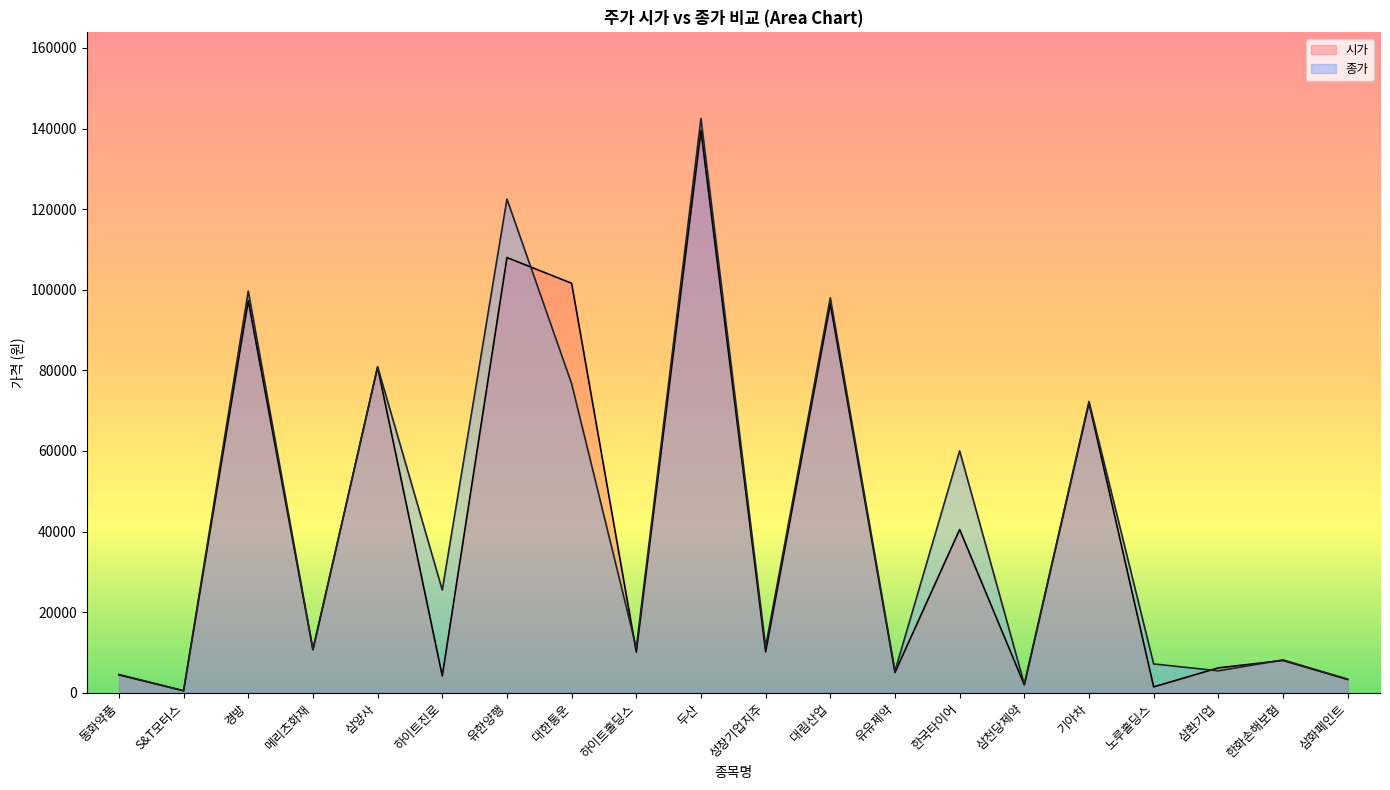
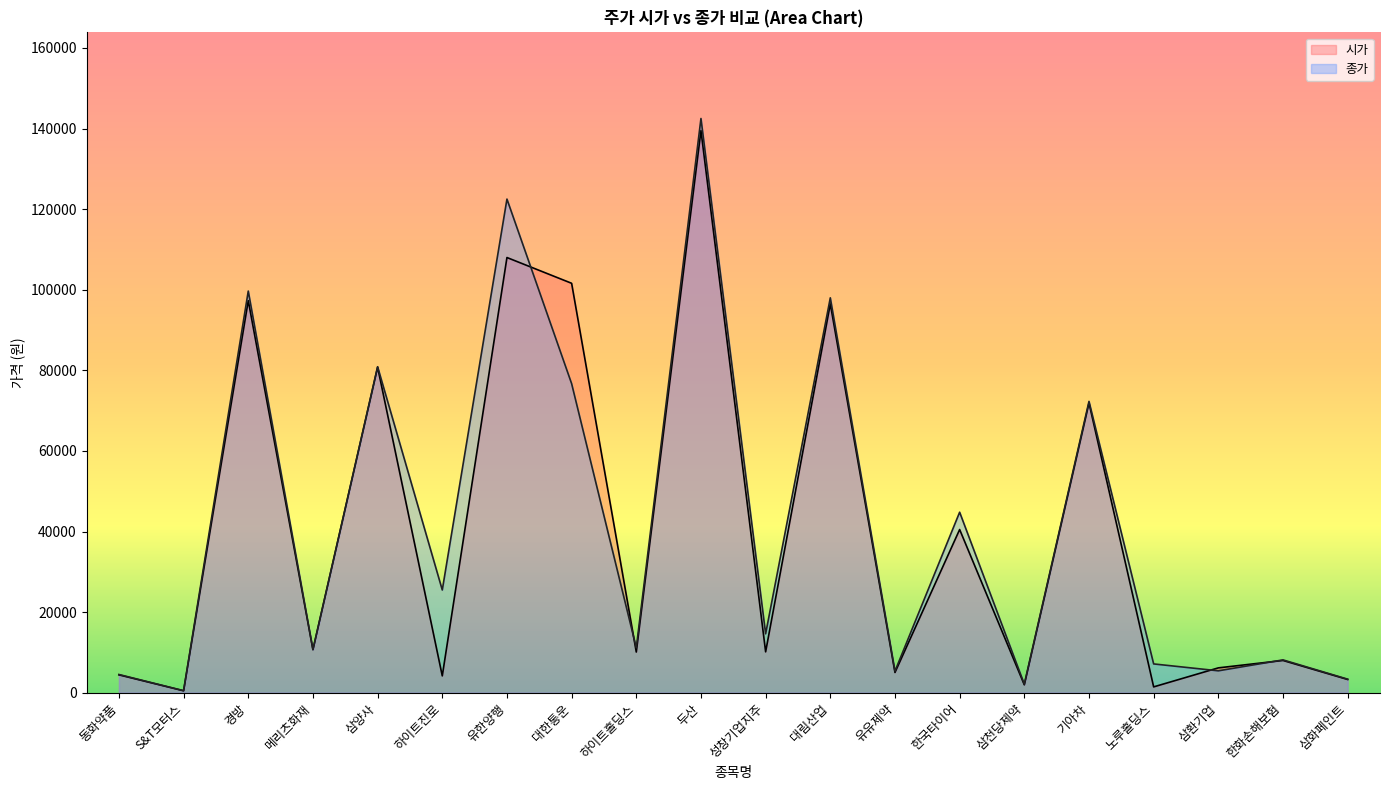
  {
    "시가": {
      "경방": 97000,
      "하이트진로": 4000,
      "유한양행": 108000,
      "대한통운": 102000,
      "하이트홀딩스": 10000,
      "두산": 140000,
      "성창기업지주": 10000,
      "대림산업": 97000,
      "한국타이어": 41000,
      "노루홀딩스": 1000,
      "삼환기업": 6000
    },
    "종가": {
      "경방": 100000,
      "하이트진로": 26000,
      "유한양행": 123000,
      "대한통운": 77000,
      "하이트홀딩스": 11000,
      "두산": 143000,
-     "성창기업지주": 11000,
+     "성창기업지주": 15000,
      "대림산업": 98000,
-     "한국타이어": 60000,
+     "한국타이어": 45000,
      "노루홀딩스": 7000,
      "삼환기업": 5000
    }
  }
